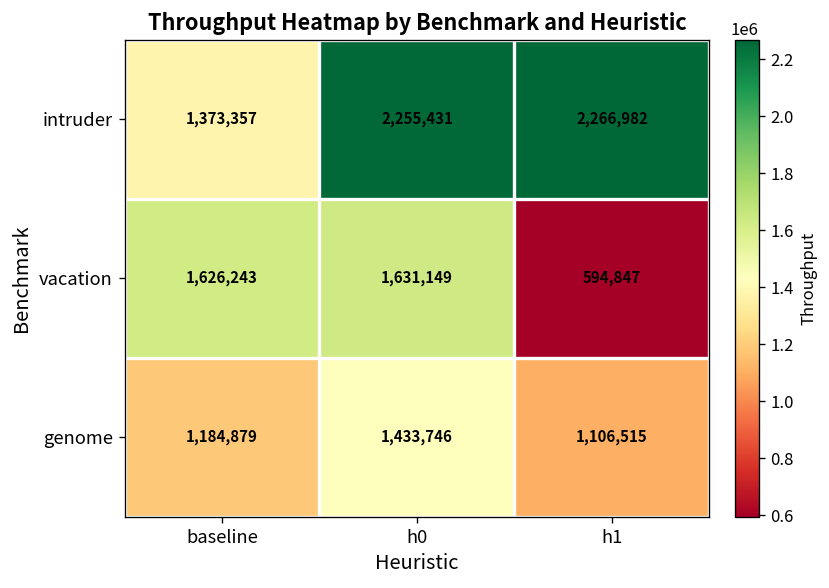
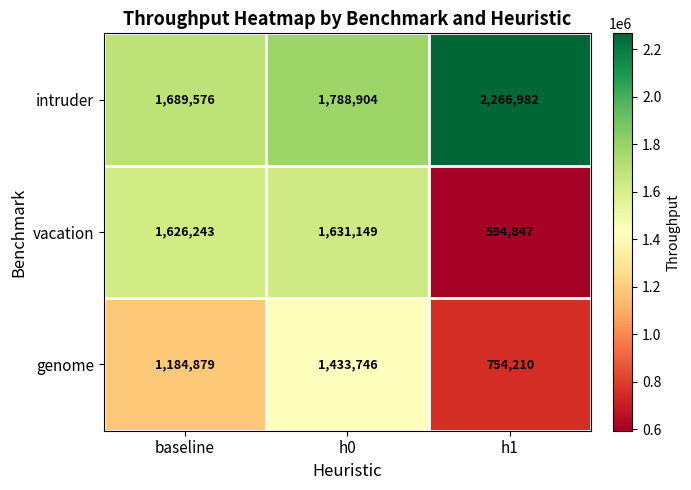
  {
    "intruder": {
-     "baseline": "1,373,357",
-     "h0": "2,255,431",
+     "baseline": "1,689,576",
+     "h0": "1,788,904",
      "h1": "2,266,982"
    },
    "vacation": {
      "baseline": "1,626,243",
      "h0": "1,631,149",
      "h1": "594,847"
    },
    "genome": {
      "baseline": "1,184,879",
      "h0": "1,433,746",
-     "h1": "1,106,515"
+     "h1": "754,210"
    }
  }
